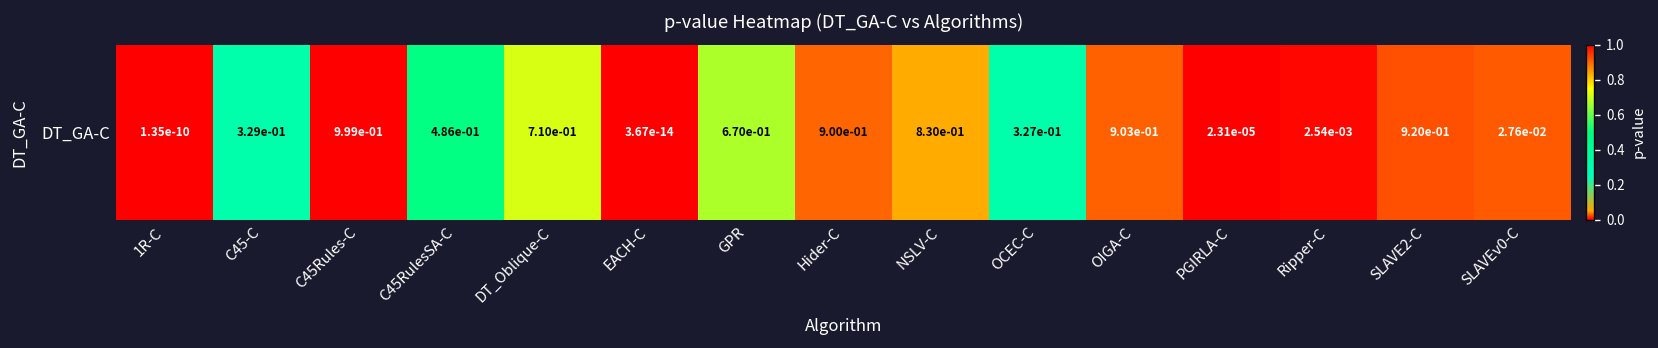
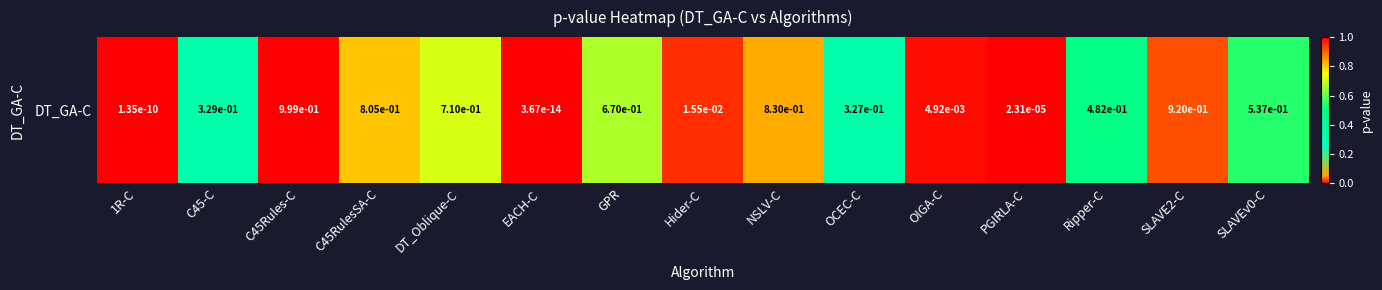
  {
    "DT_GA-C": {
      "1R-C": "1.35e-10",
      "C45-C": "3.29e-01",
      "C45Rules-C": "9.99e-01",
-     "C45RulesSA-C": "4.86e-01",
+     "C45RulesSA-C": "8.05e-01",
      "DT_Oblique-C": "7.10e-01",
      "EACH-C": "3.67e-14",
      "GPR": "6.70e-01",
-     "Hider-C": "9.00e-01",
+     "Hider-C": "1.55e-02",
      "NSLV-C": "8.30e-01",
      "OCEC-C": "3.27e-01",
-     "OIGA-C": "9.03e-01",
+     "OIGA-C": "4.92e-03",
      "PGIRLA-C": "2.31e-05",
-     "Ripper-C": "2.54e-03",
+     "Ripper-C": "4.82e-01",
      "SLAVE2-C": "9.20e-01",
-     "SLAVEv0-C": "2.76e-02"
+     "SLAVEv0-C": "5.37e-01"
    }
  }
